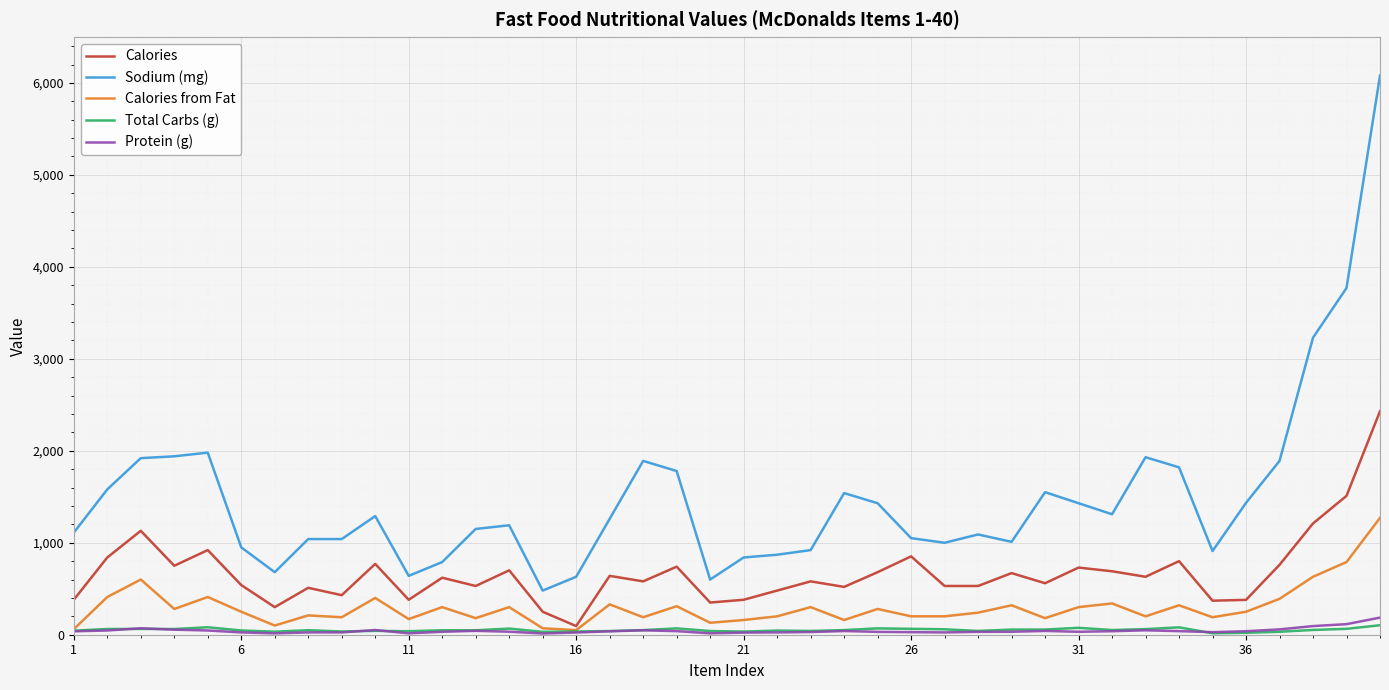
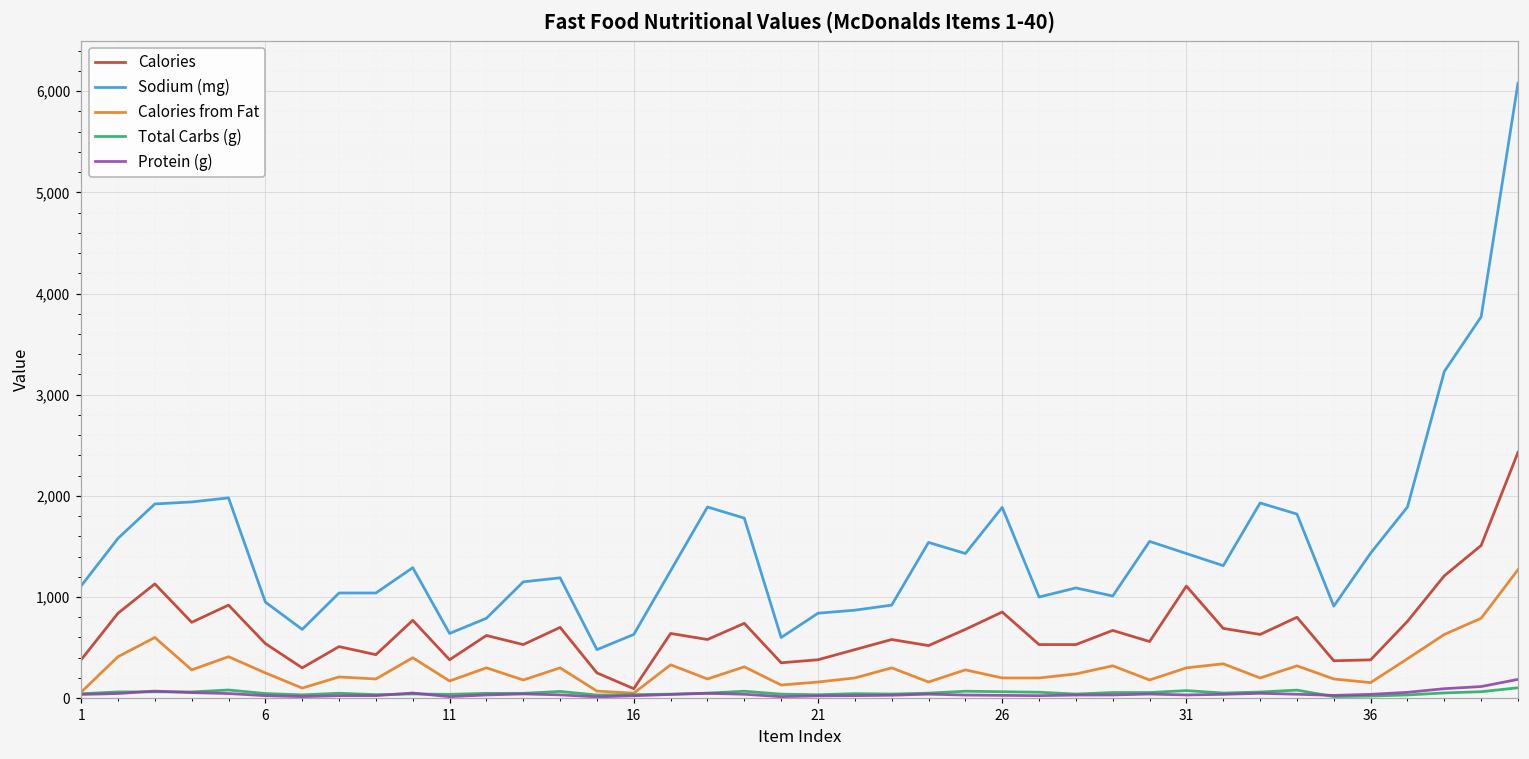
  {
    "Calories": {
      "1": "400",
      "6": "500",
      "11": "400",
      "16": "100",
      "21": "400",
      "26": "900",
-     "31": "700",
+     "31": "1,100",
      "36": "400"
    },
    "Sodium (mg)": {
      "1": "1,100",
      "6": "1,000",
      "11": "600",
      "16": "600",
      "21": "800",
-     "26": "1,100",
+     "26": "1,900",
      "31": "1,400",
      "36": "1,400"
    },
    "Calories from Fat": {
      "6": "300",
      "11": "200",
      "21": "200",
      "26": "200",
      "31": "300",
-     "36": "300"
+     "36": "200"
    },
    "Total Carbs (g)": {
      "26": "100",
      "31": "100"
    },
    "Protein (g)": {
      "26": "0",
      "31": "0"
    }
  }
